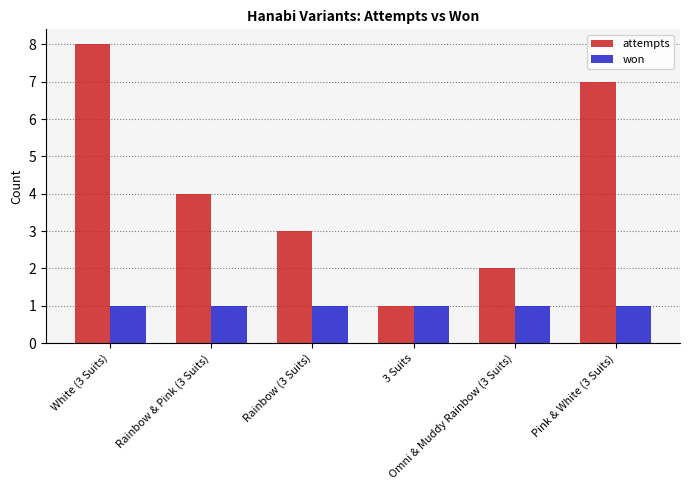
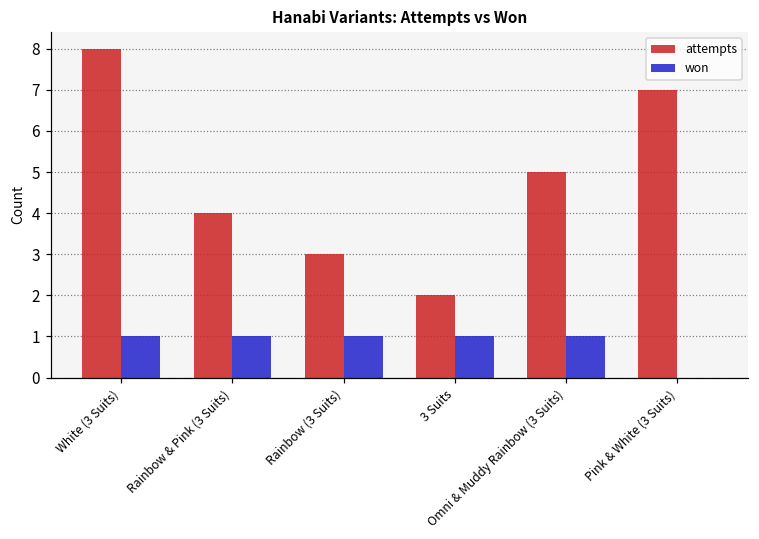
  {
    "attempts": {
      "White (3 Suits)": 8,
      "Rainbow & Pink (3 Suits)": 4,
      "Rainbow (3 Suits)": 3,
-     "3 Suits": 1,
-     "Omni & Muddy Rainbow (3 Suits)": 2,
+     "3 Suits": 2,
+     "Omni & Muddy Rainbow (3 Suits)": 5,
      "Pink & White (3 Suits)": 7
    },
    "won": {
      "White (3 Suits)": 1,
      "Rainbow & Pink (3 Suits)": 1,
      "Rainbow (3 Suits)": 1,
      "3 Suits": 1,
      "Omni & Muddy Rainbow (3 Suits)": 1,
-     "Pink & White (3 Suits)": 1
+     "Pink & White (3 Suits)": 0
    }
  }
